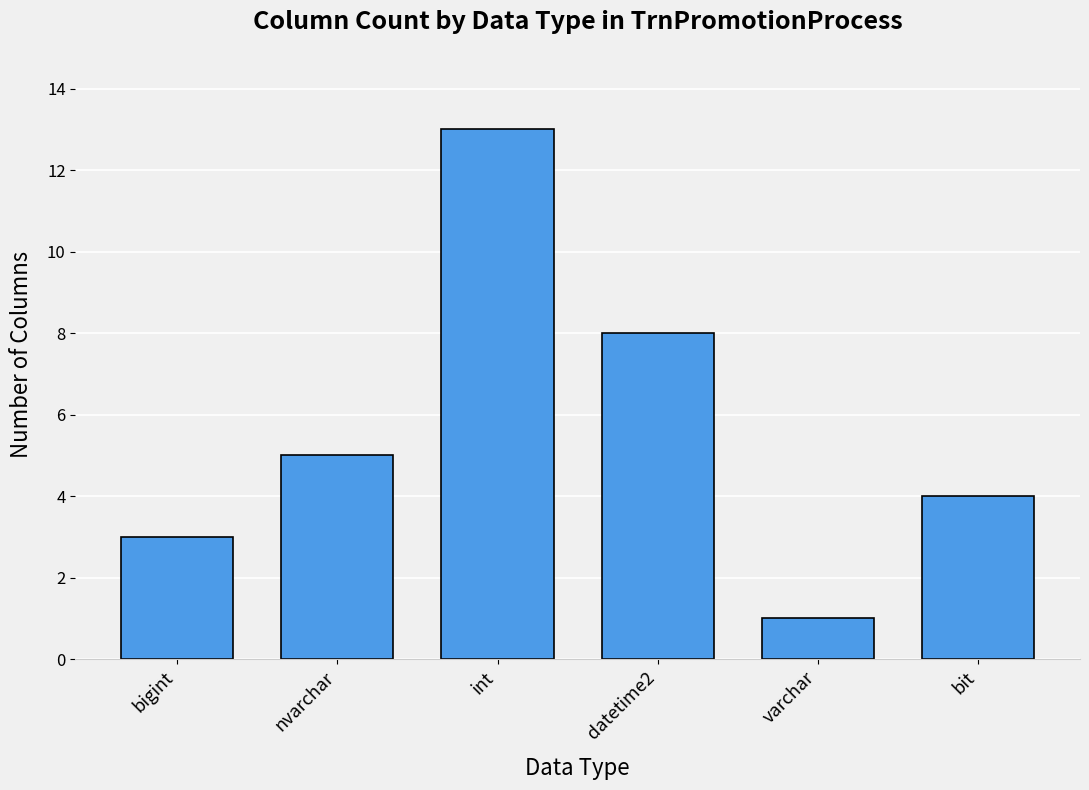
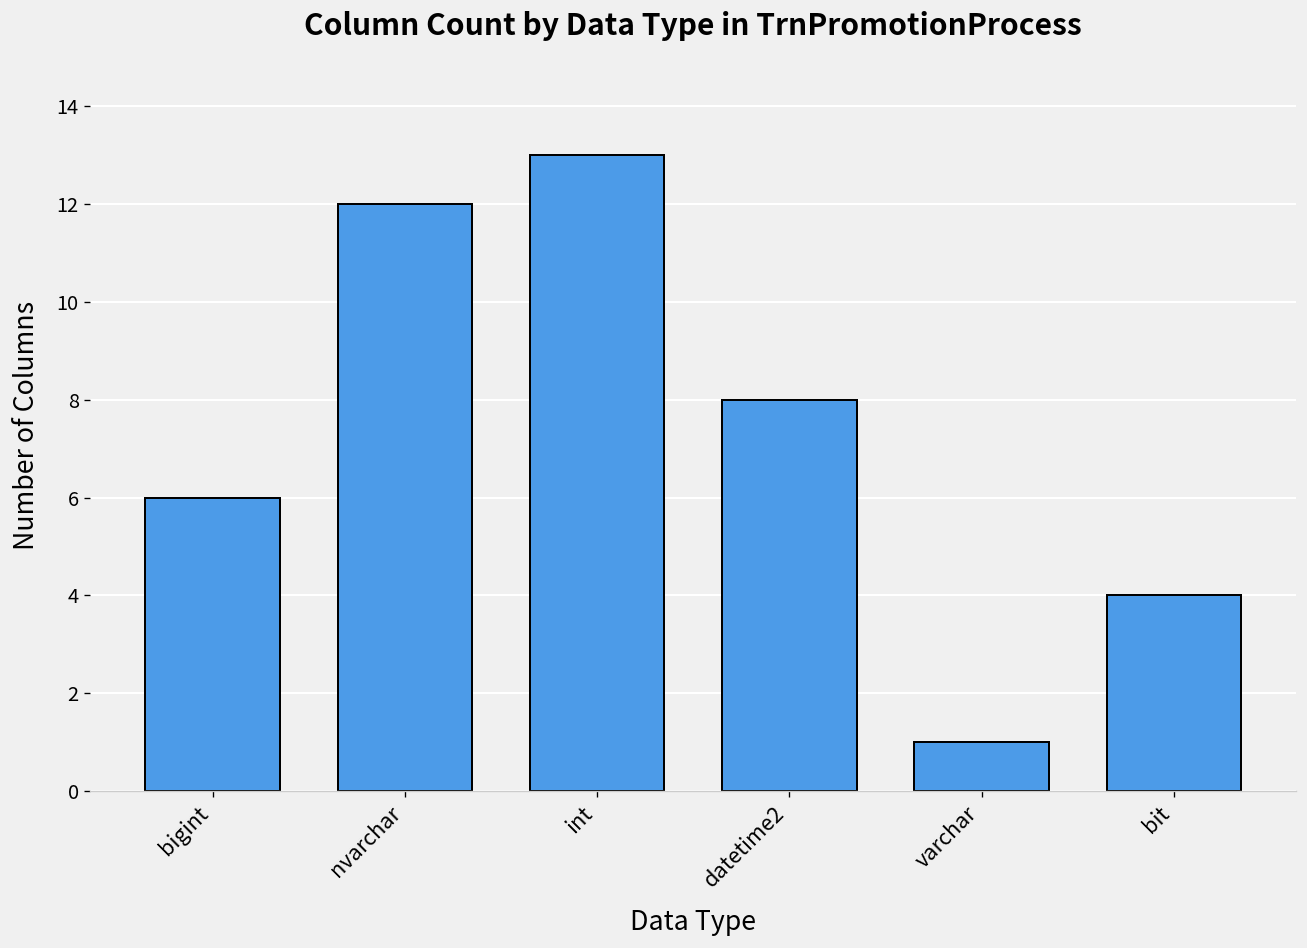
  {
-   "bigint": 3,
-   "nvarchar": 5,
+   "bigint": 6,
+   "nvarchar": 12,
    "int": 13,
    "datetime2": 8,
    "varchar": 1,
    "bit": 4
  }
